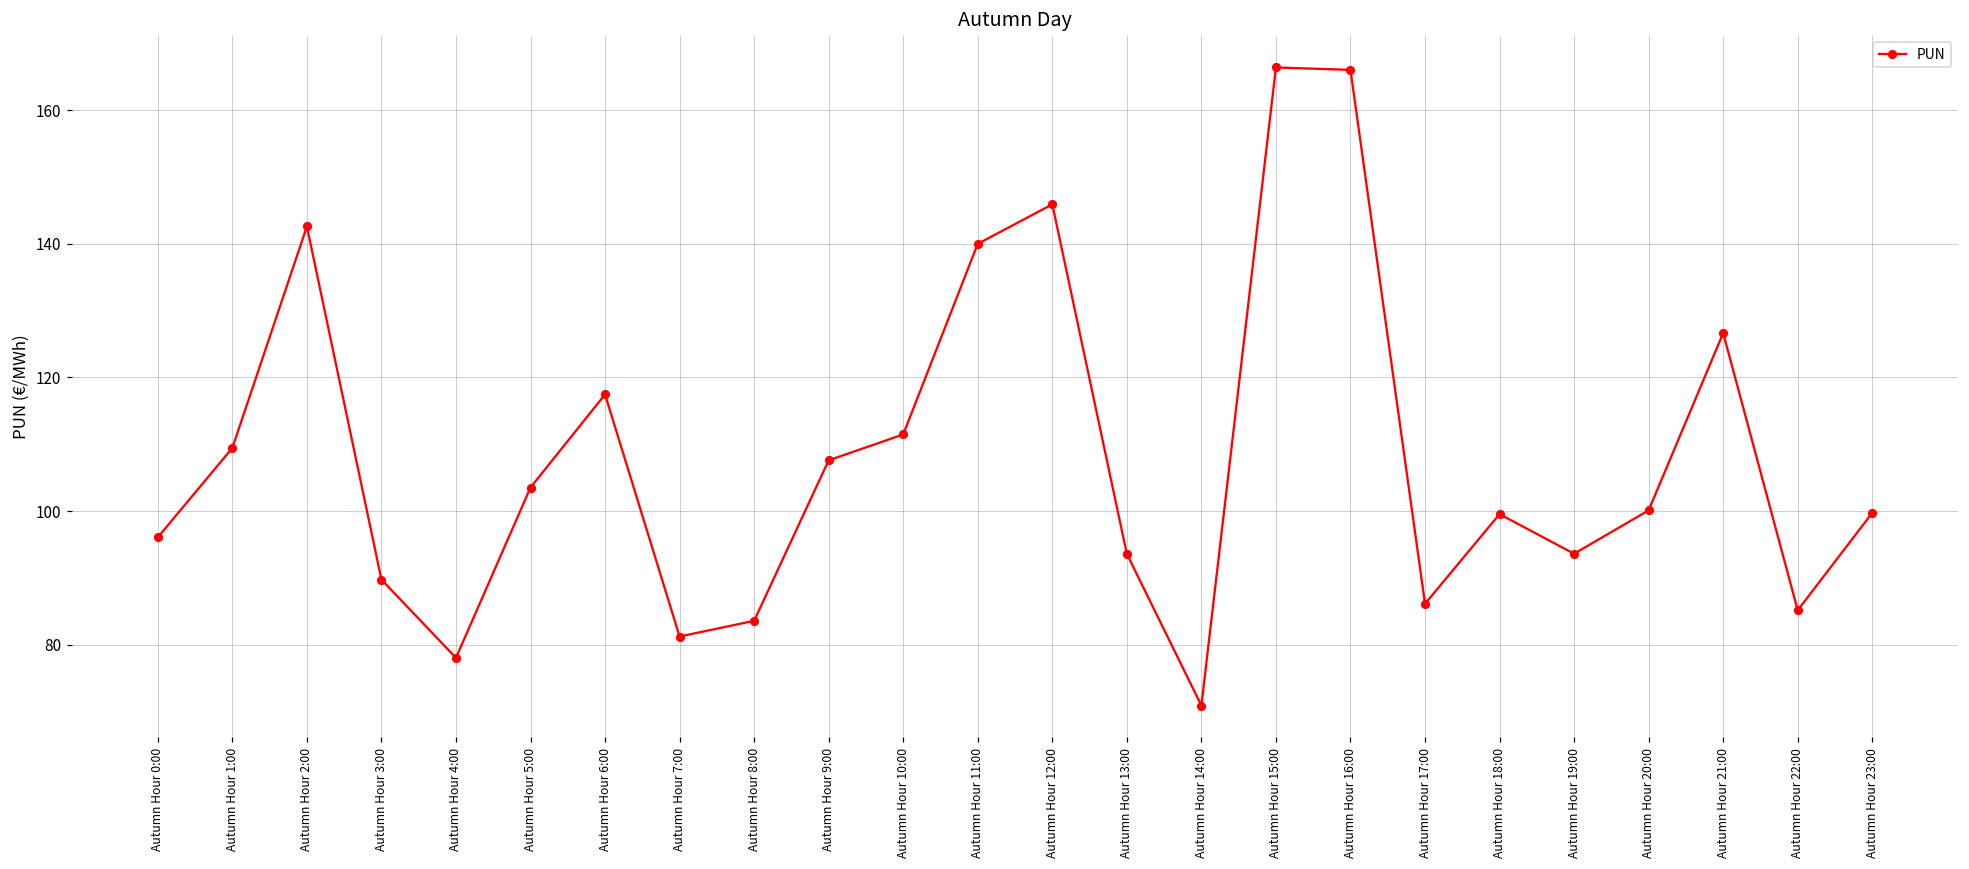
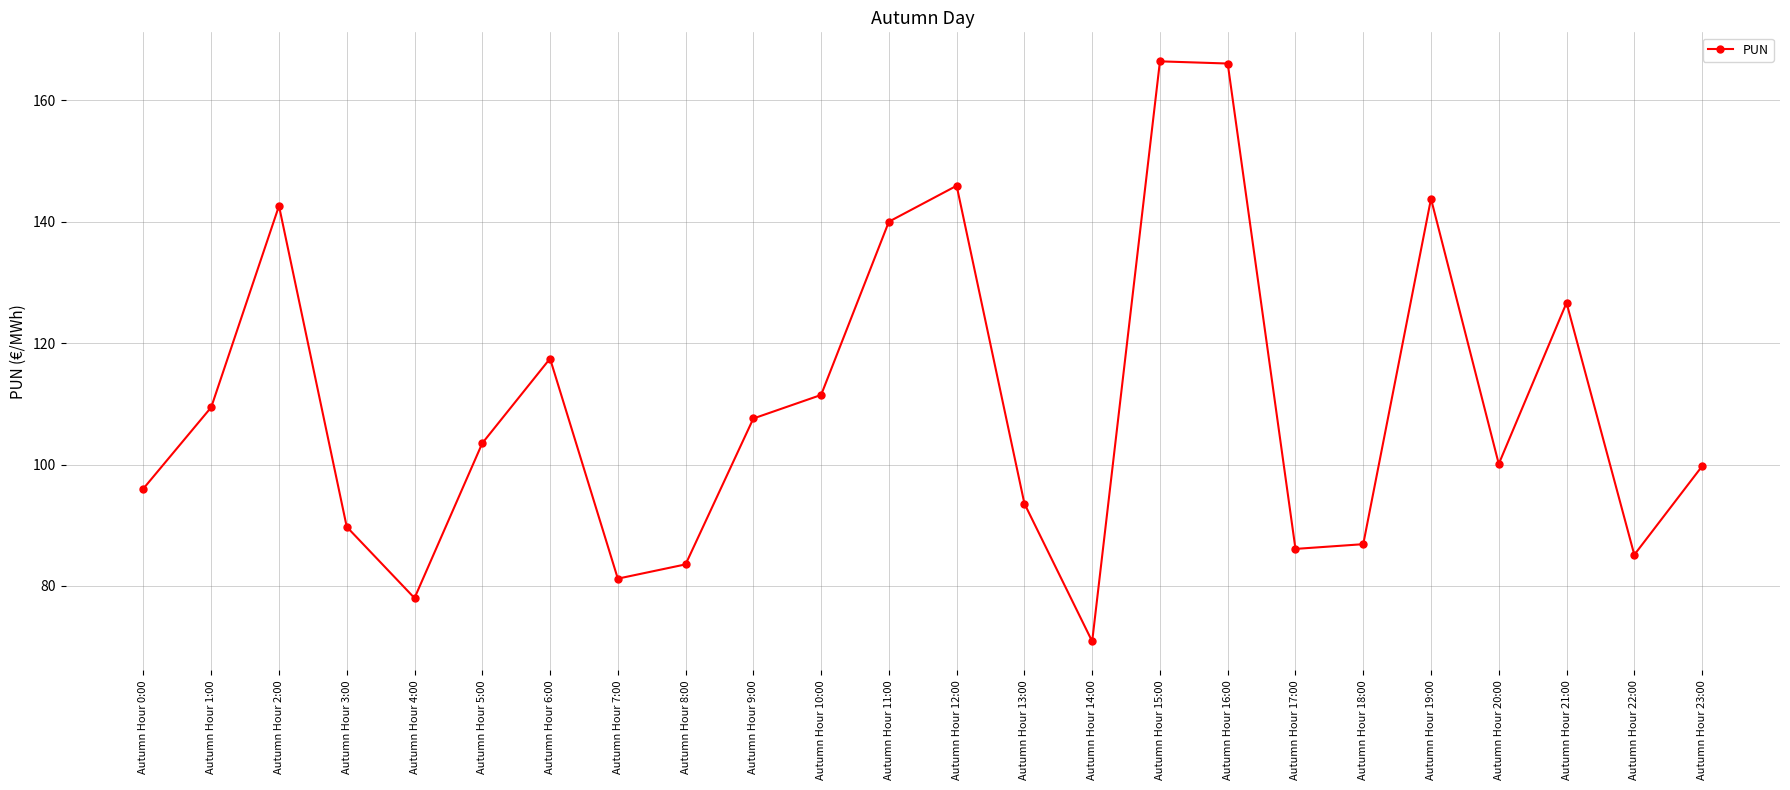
  {
    "Autumn Hour 0:00": 96,
    "Autumn Hour 1:00": 109,
    "Autumn Hour 2:00": 143,
    "Autumn Hour 3:00": 90,
    "Autumn Hour 4:00": 78,
    "Autumn Hour 5:00": 104,
    "Autumn Hour 6:00": 117,
    "Autumn Hour 7:00": 81,
    "Autumn Hour 8:00": 84,
    "Autumn Hour 9:00": 108,
    "Autumn Hour 10:00": 111,
    "Autumn Hour 11:00": 140,
    "Autumn Hour 12:00": 146,
    "Autumn Hour 13:00": 94,
    "Autumn Hour 14:00": 71,
    "Autumn Hour 15:00": 166,
    "Autumn Hour 16:00": 166,
    "Autumn Hour 17:00": 86,
-   "Autumn Hour 18:00": 100,
-   "Autumn Hour 19:00": 94,
+   "Autumn Hour 18:00": 87,
+   "Autumn Hour 19:00": 144,
    "Autumn Hour 20:00": 100,
    "Autumn Hour 21:00": 127,
    "Autumn Hour 22:00": 85,
    "Autumn Hour 23:00": 100
  }
